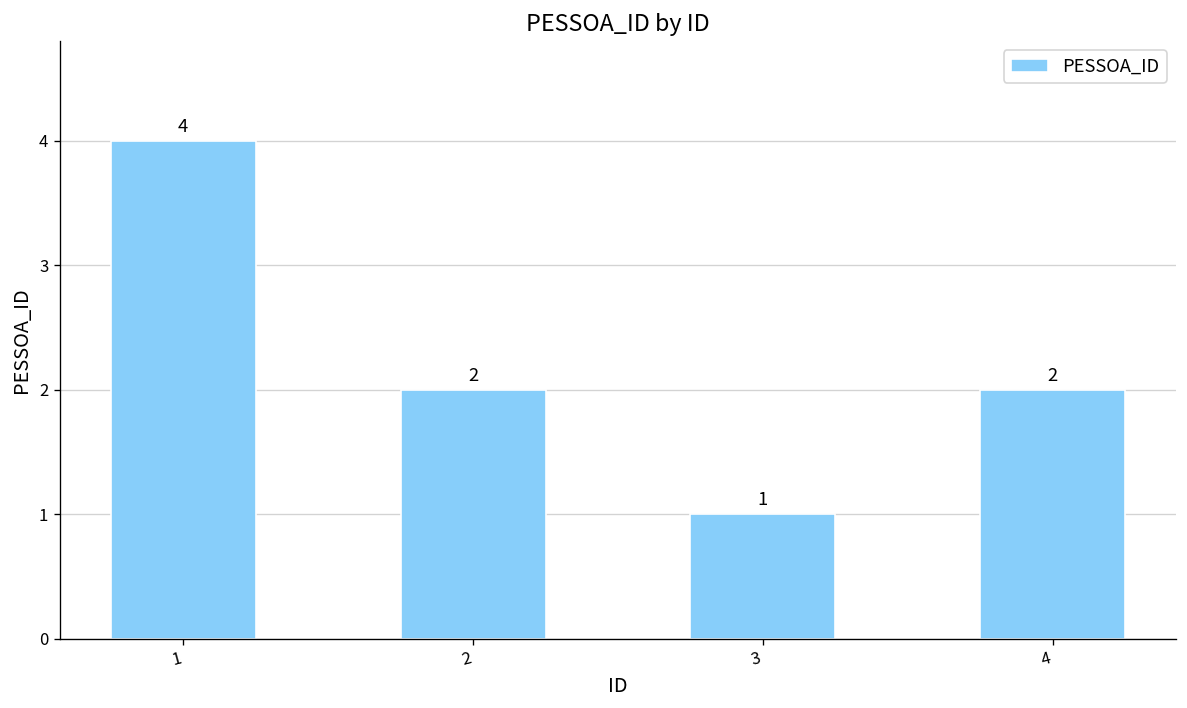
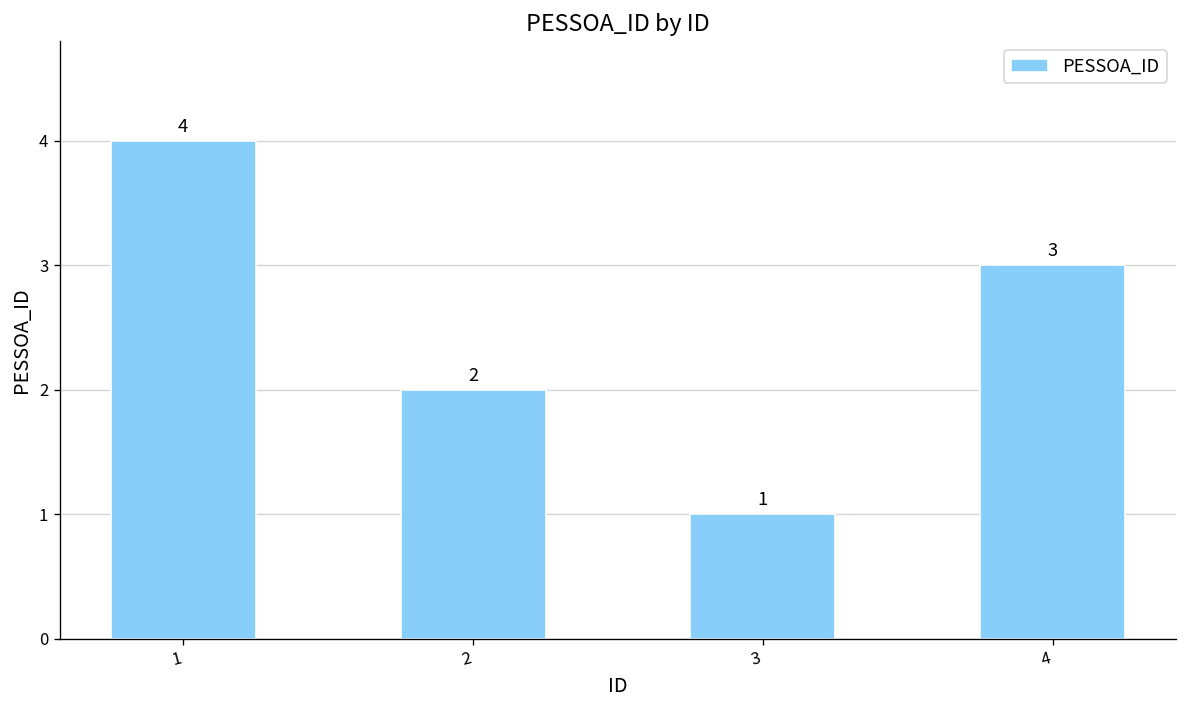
  {
    "1": 4,
    "2": 2,
    "3": 1,
-   "4": 2
+   "4": 3
  }
